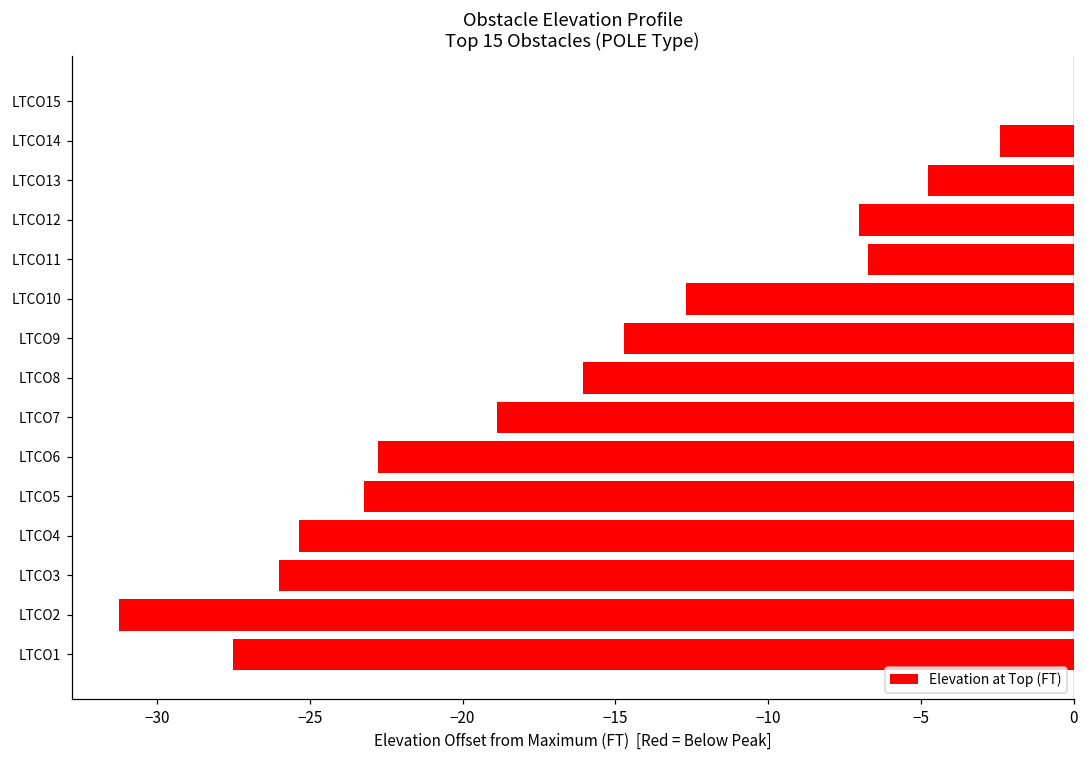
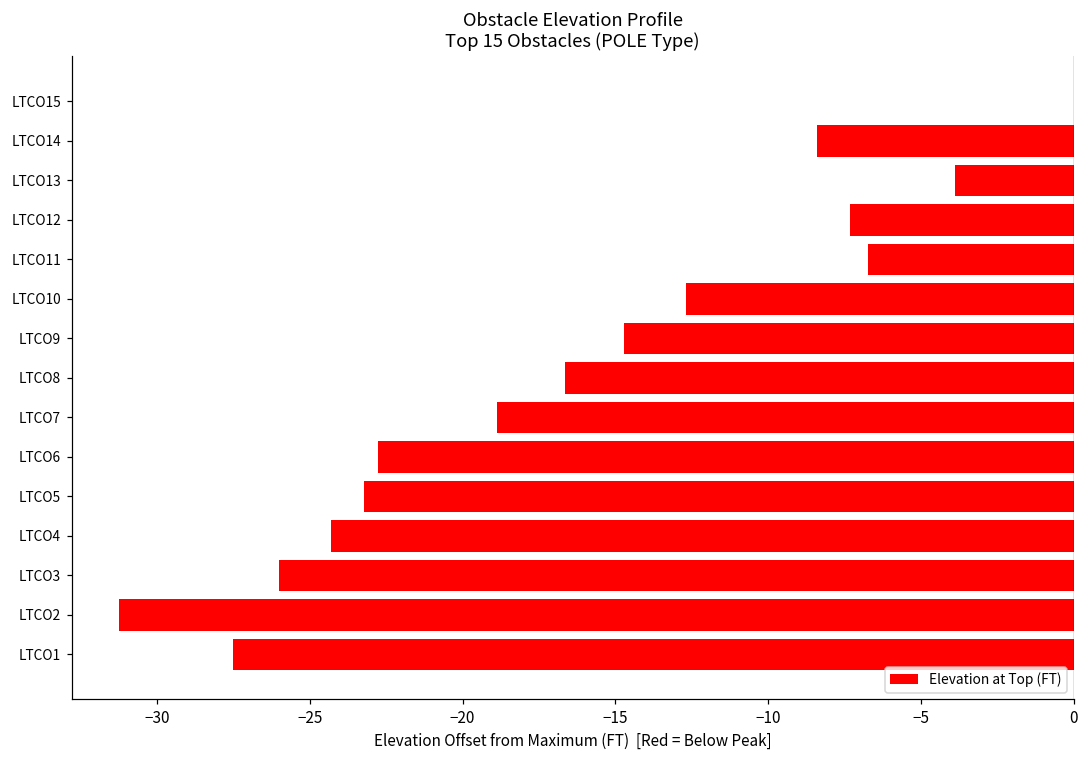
  {
    "LTCO15": 0.0,
-   "LTCO14": -2.4,
-   "LTCO13": -4.8,
-   "LTCO12": -7.0,
+   "LTCO14": -8.4,
+   "LTCO13": -3.9,
+   "LTCO12": -7.3,
    "LTCO11": -6.7,
    "LTCO10": -12.7,
    "LTCO9": -14.7,
-   "LTCO8": -16.1,
+   "LTCO8": -16.7,
    "LTCO7": -18.9,
    "LTCO6": -22.8,
    "LTCO5": -23.2,
-   "LTCO4": -25.4,
+   "LTCO4": -24.3,
    "LTCO3": -26.0,
    "LTCO2": -31.2,
    "LTCO1": -27.5
  }
